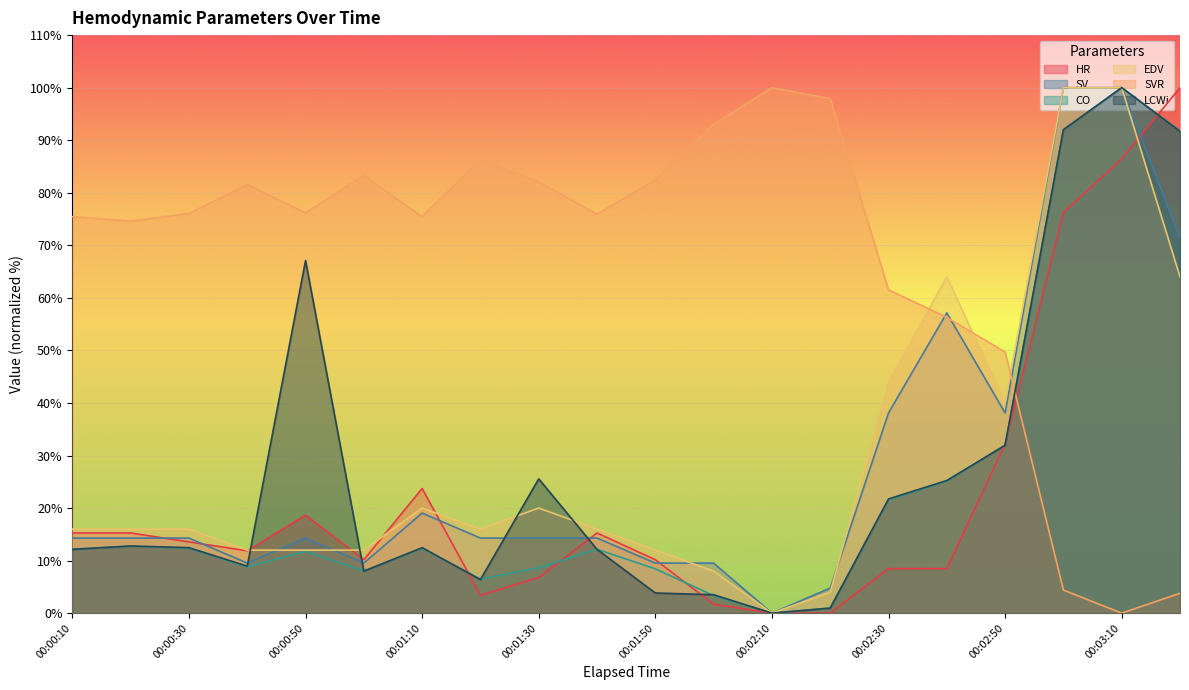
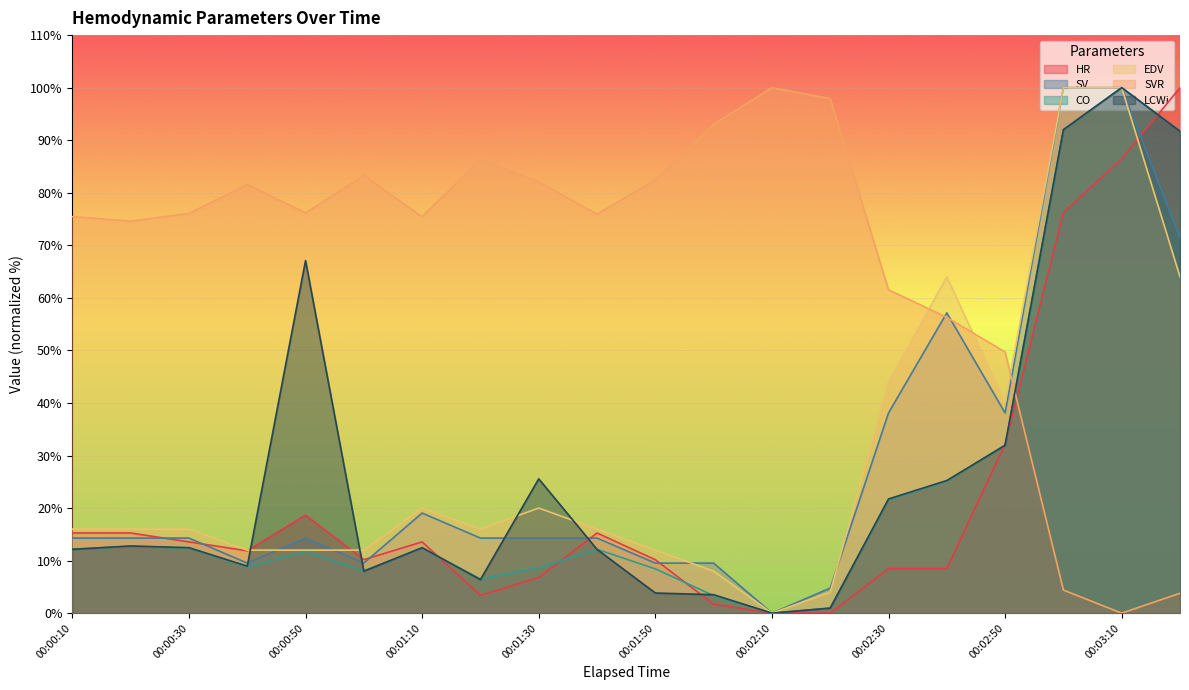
  {
    "HR": {
      "00:00:10": "15%",
      "00:00:30": "14%",
      "00:00:50": "19%",
-     "00:01:10": "24%",
+     "00:01:10": "14%",
      "00:01:30": "7%",
      "00:01:50": "10%",
      "00:02:30": "8%",
      "00:03:10": "86%"
    },
    "LCWi": {
      "00:00:50": "67%",
      "00:01:30": "26%",
      "00:01:50": "4%"
    }
  }
